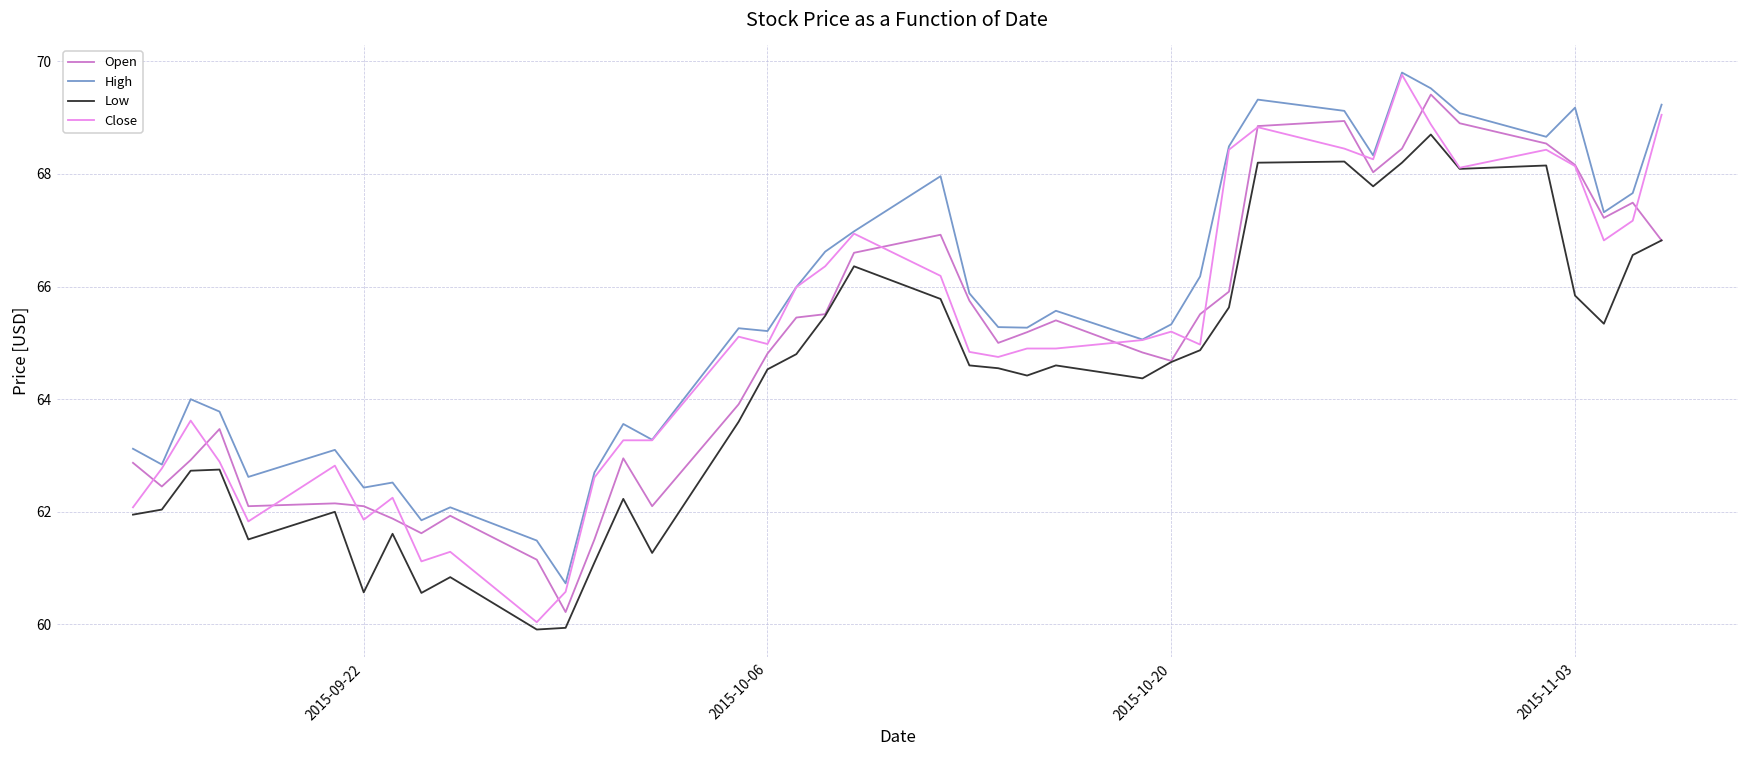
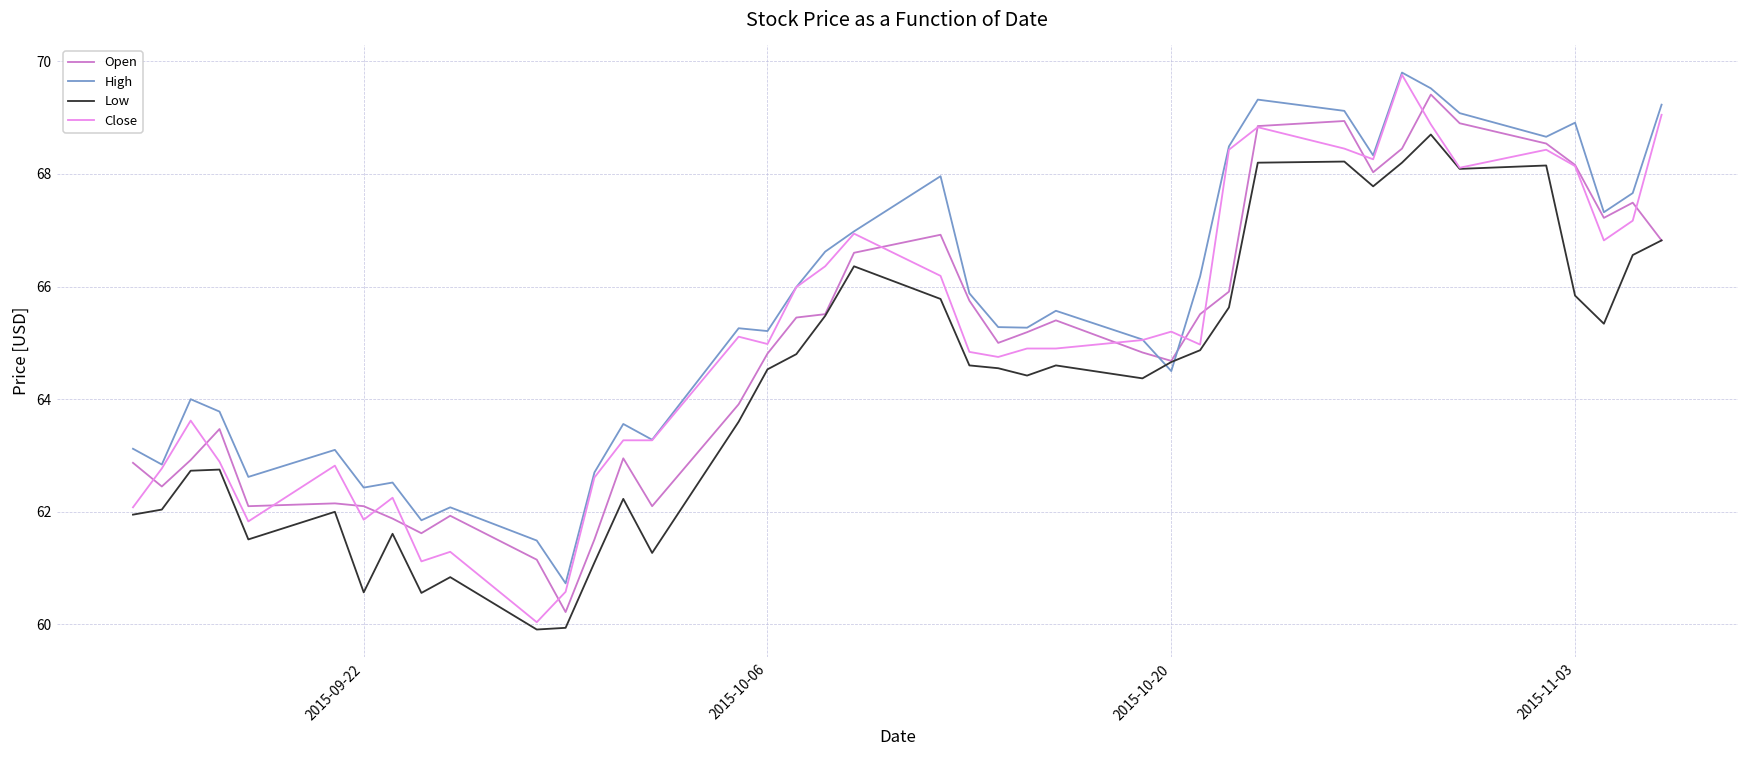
  {
    "High": {
      "2015-09-22": 62.4,
      "2015-10-06": 65.2,
-     "2015-10-20": 65.3,
-     "2015-11-03": 69.2
+     "2015-10-20": 64.5,
+     "2015-11-03": 68.9
    },
    "Low": {
      "2015-09-22": 60.6,
      "2015-10-06": 64.5,
      "2015-11-03": 65.8
    }
  }
